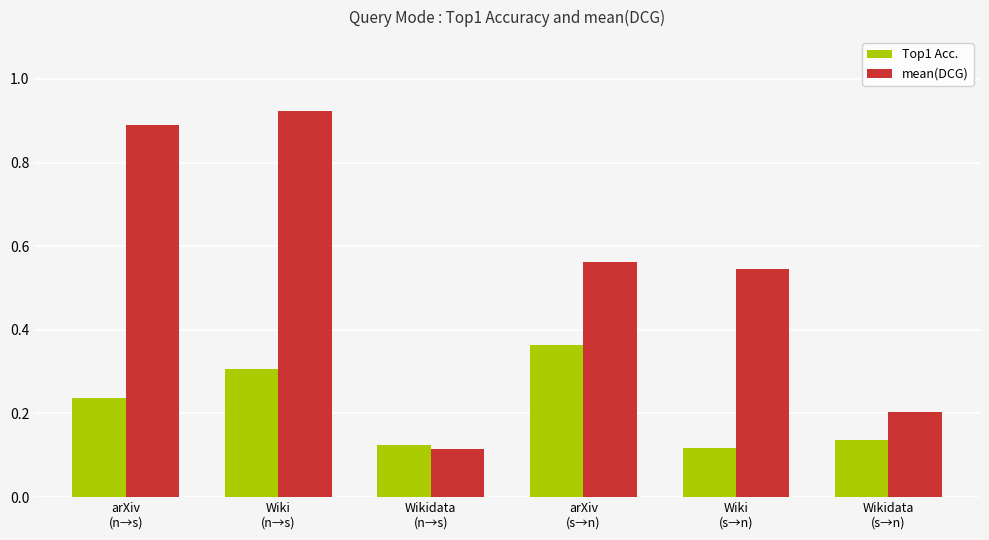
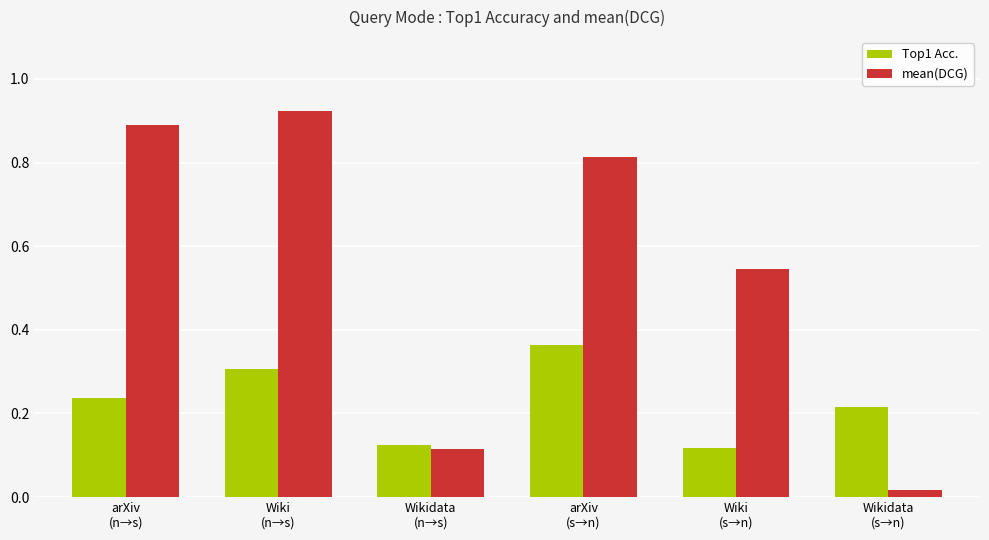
  {
    "Top1 Acc.": {
      "arXiv (n→s)": 0.24,
      "Wiki (n→s)": 0.31,
      "Wikidata (n→s)": 0.12,
      "arXiv (s→n)": 0.36,
      "Wiki (s→n)": 0.12,
-     "Wikidata (s→n)": 0.14
+     "Wikidata (s→n)": 0.22
    },
    "mean(DCG)": {
      "arXiv (n→s)": 0.89,
      "Wiki (n→s)": 0.92,
      "Wikidata (n→s)": 0.11,
-     "arXiv (s→n)": 0.56,
+     "arXiv (s→n)": 0.81,
      "Wiki (s→n)": 0.54,
-     "Wikidata (s→n)": 0.20
+     "Wikidata (s→n)": 0.02
    }
  }
